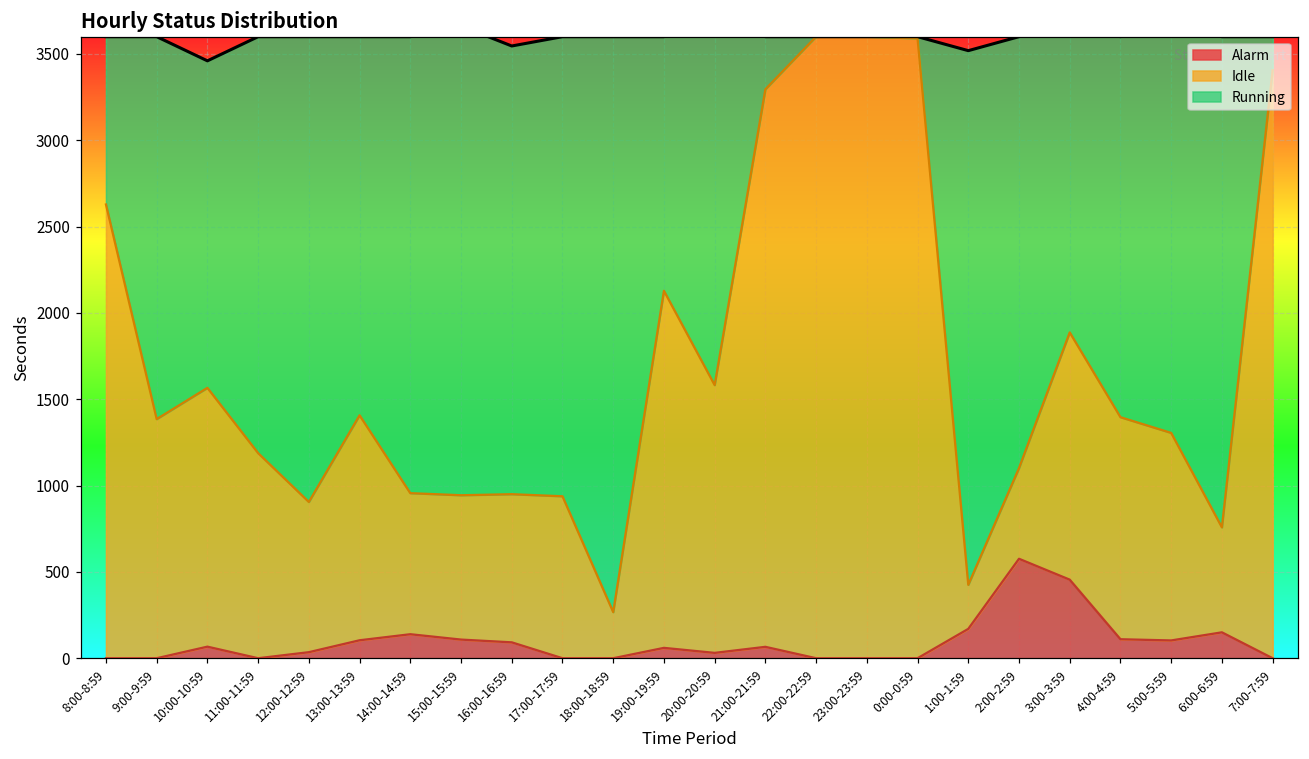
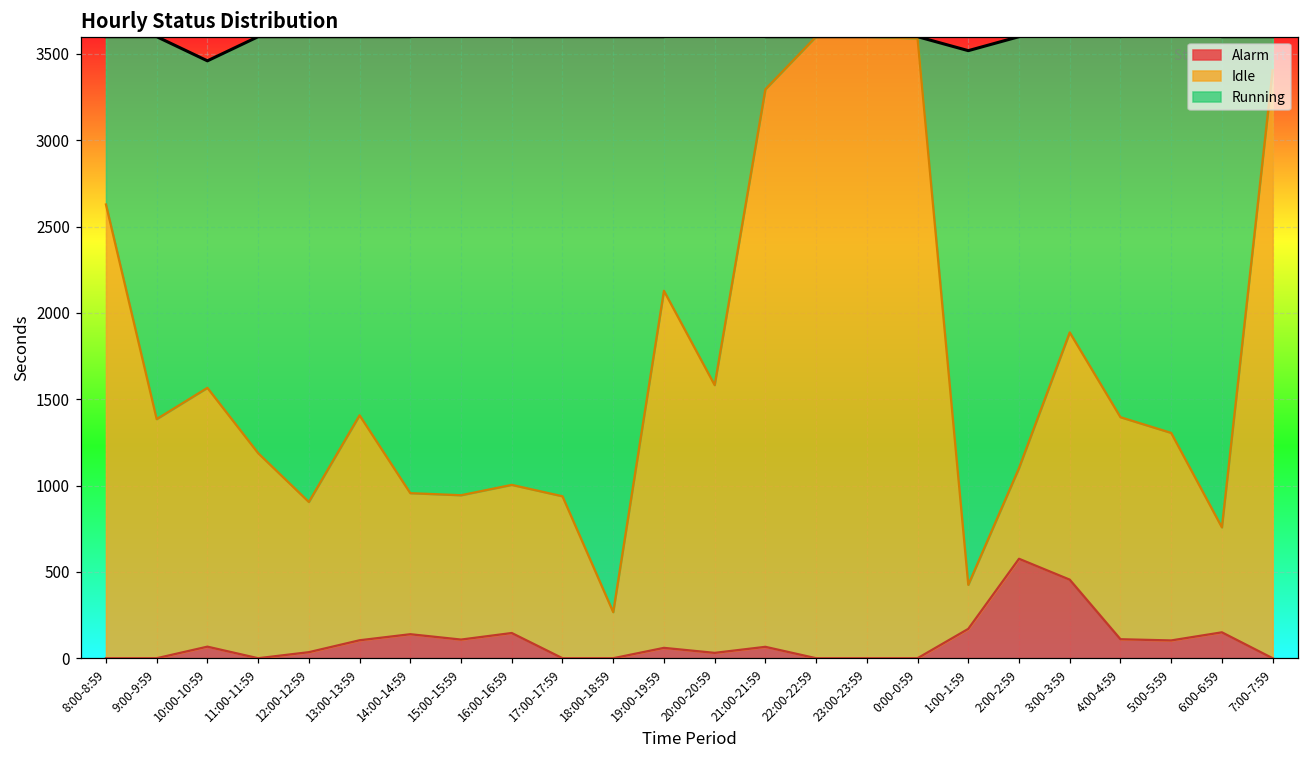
  {
    "Alarm": {
      "8:00-8:59": 0,
      "9:00-9:59": 0,
      "10:00-10:59": 70,
      "11:00-11:59": 0,
      "12:00-12:59": 40,
      "13:00-13:59": 100,
      "14:00-14:59": 140,
      "15:00-15:59": 110,
-     "16:00-16:59": 90,
+     "16:00-16:59": 150,
      "17:00-17:59": 0,
      "18:00-18:59": 0,
      "19:00-19:59": 60,
      "20:00-20:59": 30,
      "21:00-21:59": 70,
      "22:00-22:59": 0,
      "23:00-23:59": 0,
      "0:00-0:59": 0,
      "1:00-1:59": 170,
      "2:00-2:59": 580,
      "3:00-3:59": 460,
      "4:00-4:59": 110,
      "5:00-5:59": 100,
      "6:00-6:59": 150,
      "7:00-7:59": 0
    },
    "Idle": {
      "8:00-8:59": 2630,
      "9:00-9:59": 1390,
      "10:00-10:59": 1500,
      "11:00-11:59": 1190,
      "12:00-12:59": 870,
      "13:00-13:59": 1300,
      "14:00-14:59": 820,
      "15:00-15:59": 840,
      "16:00-16:59": 860,
      "17:00-17:59": 940,
      "18:00-18:59": 270,
      "19:00-19:59": 2070,
      "20:00-20:59": 1550,
      "21:00-21:59": 3230,
      "1:00-1:59": 260,
      "2:00-2:59": 530,
      "3:00-3:59": 1430,
      "4:00-4:59": 1290,
      "5:00-5:59": 1200,
      "6:00-6:59": 610
    },
    "Running": {
      "8:00-8:59": 970,
      "9:00-9:59": 2220,
      "10:00-10:59": 1890,
      "11:00-11:59": 2410,
      "12:00-12:59": 2700,
      "13:00-13:59": 2190,
      "14:00-14:59": 2640,
      "16:00-16:59": 2600,
      "17:00-17:59": 2660,
      "18:00-18:59": 3330,
      "19:00-19:59": 1470,
      "21:00-21:59": 310,
      "1:00-1:59": 3090,
      "2:00-2:59": 2500,
      "4:00-4:59": 2200,
      "6:00-6:59": 2840,
      "7:00-7:59": 200
    }
  }
